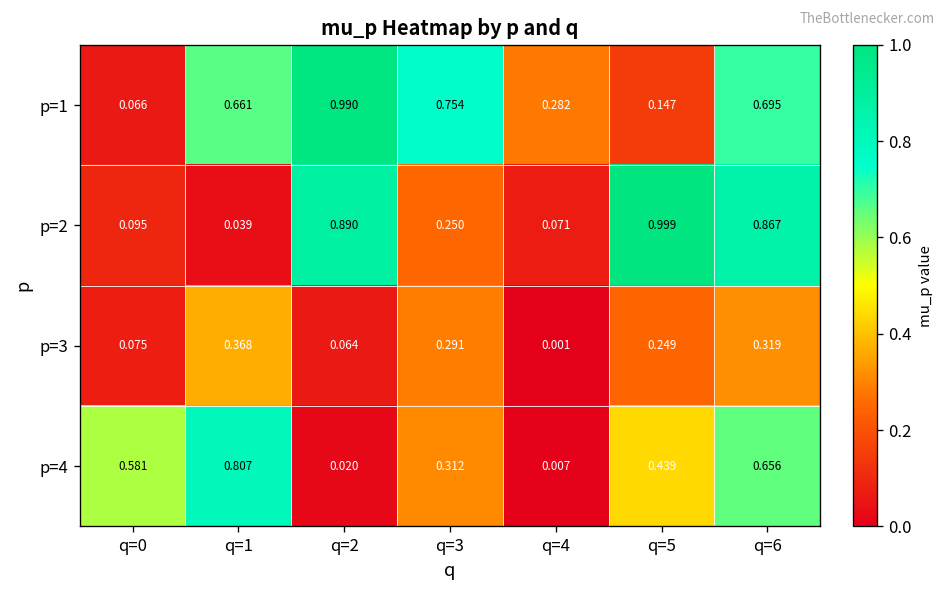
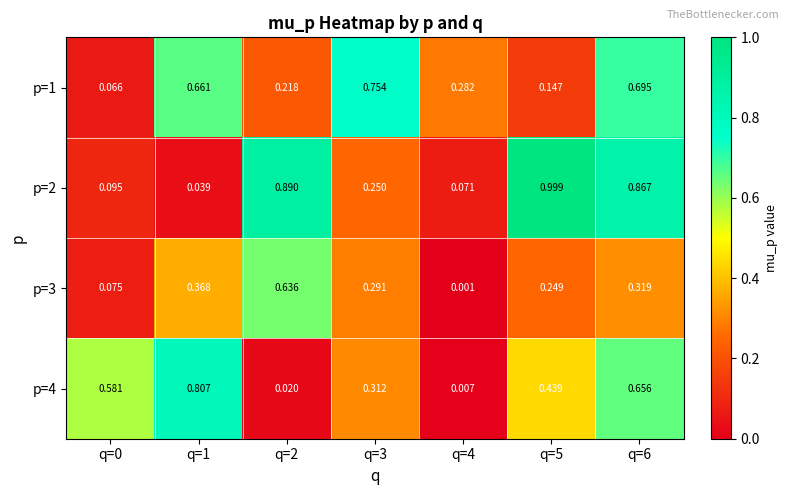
  {
    "p=1": {
      "q=0": 0.066,
      "q=1": 0.661,
-     "q=2": 0.990,
+     "q=2": 0.218,
      "q=3": 0.754,
      "q=4": 0.282,
      "q=5": 0.147,
      "q=6": 0.695
    },
    "p=2": {
      "q=0": 0.095,
      "q=1": 0.039,
      "q=2": 0.890,
      "q=3": 0.250,
      "q=4": 0.071,
      "q=5": 0.999,
      "q=6": 0.867
    },
    "p=3": {
      "q=0": 0.075,
      "q=1": 0.368,
-     "q=2": 0.064,
+     "q=2": 0.636,
      "q=3": 0.291,
      "q=4": 0.001,
      "q=5": 0.249,
      "q=6": 0.319
    },
    "p=4": {
      "q=0": 0.581,
      "q=1": 0.807,
      "q=2": 0.020,
      "q=3": 0.312,
      "q=4": 0.007,
      "q=5": 0.439,
      "q=6": 0.656
    }
  }
